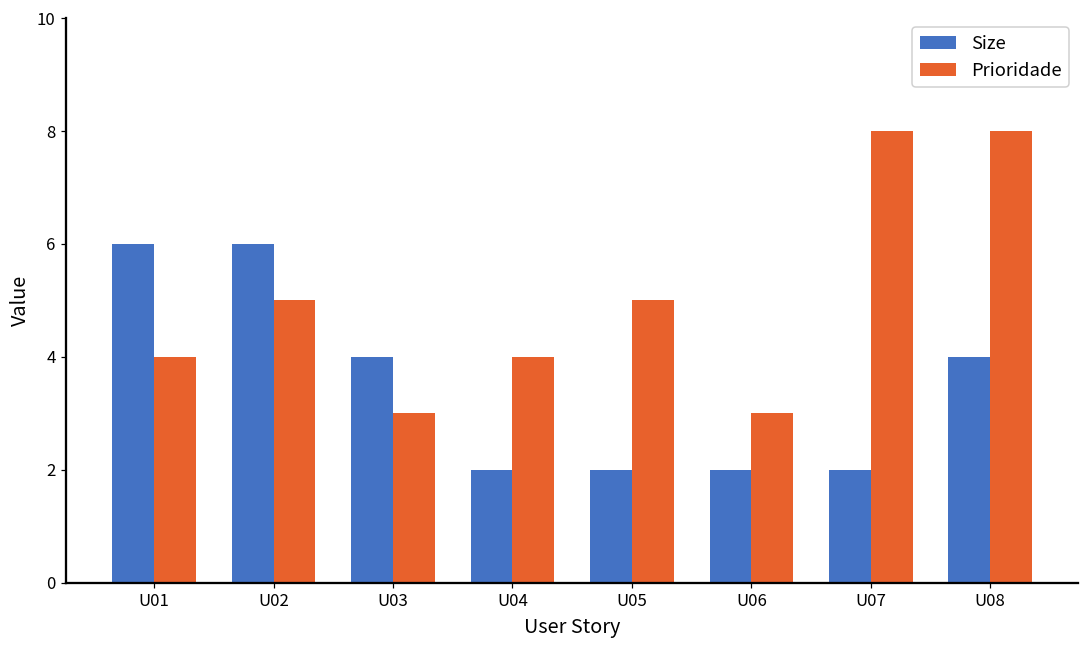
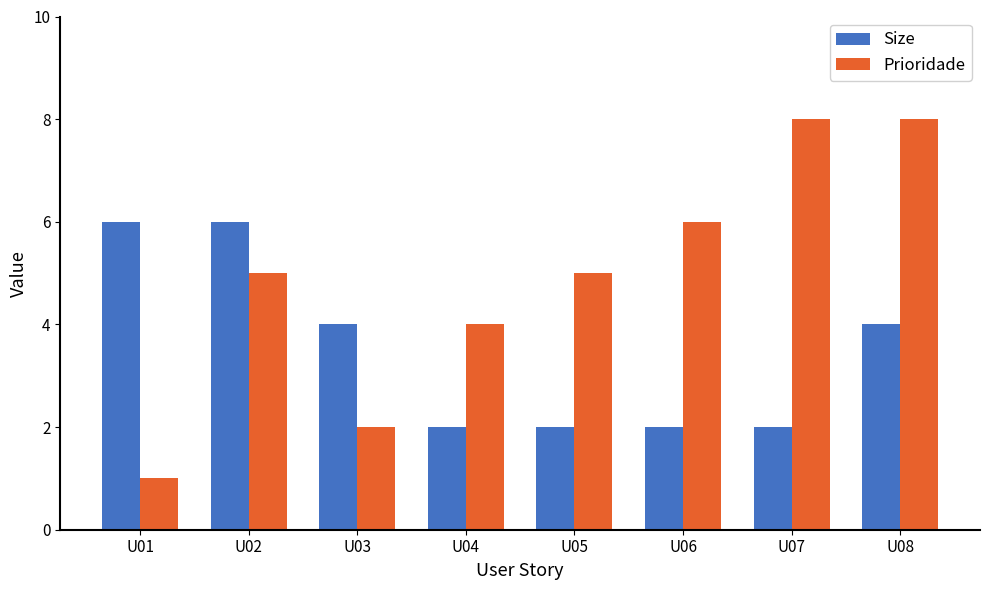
  {
    "Size": {
      "U01": 6,
      "U02": 6,
      "U03": 4,
      "U04": 2,
      "U05": 2,
      "U06": 2,
      "U07": 2,
      "U08": 4
    },
    "Prioridade": {
-     "U01": 4,
+     "U01": 1,
      "U02": 5,
-     "U03": 3,
+     "U03": 2,
      "U04": 4,
      "U05": 5,
-     "U06": 3,
+     "U06": 6,
      "U07": 8,
      "U08": 8
    }
  }
